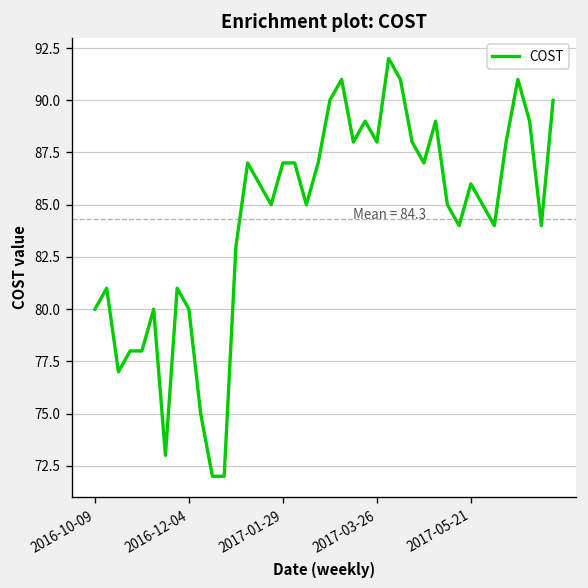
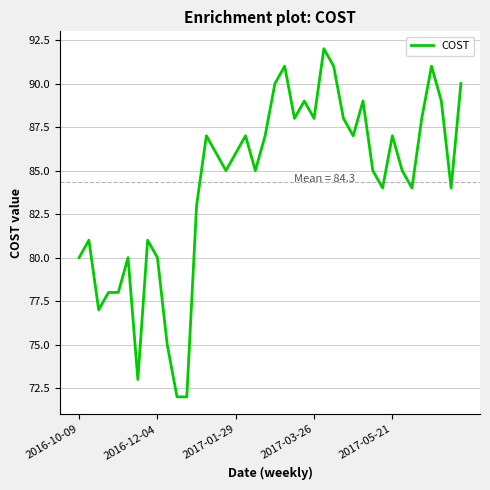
  {
    "2016-10-09": 80,
    "2016-12-04": 80,
-   "2017-01-29": 87,
+   "2017-01-29": 86,
    "2017-03-26": 88,
-   "2017-05-21": 86
+   "2017-05-21": 87
  }
